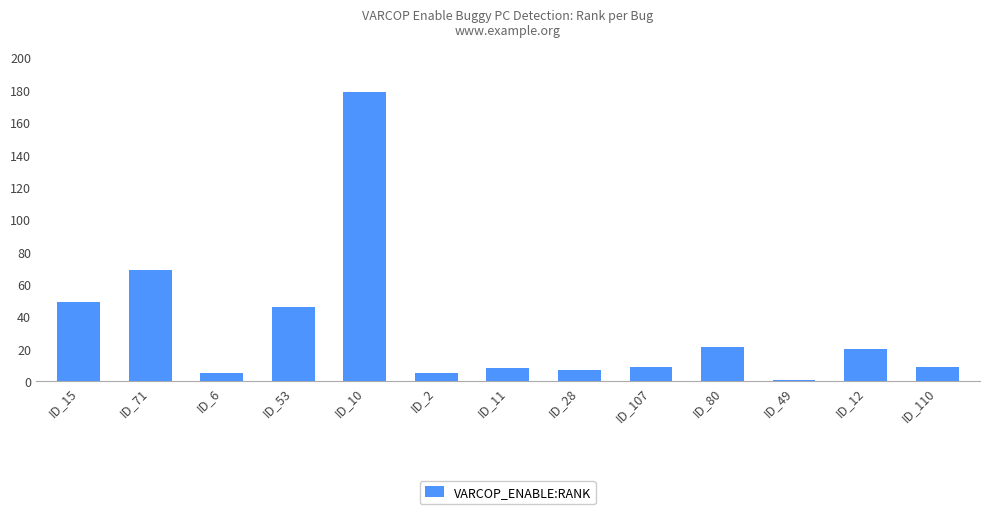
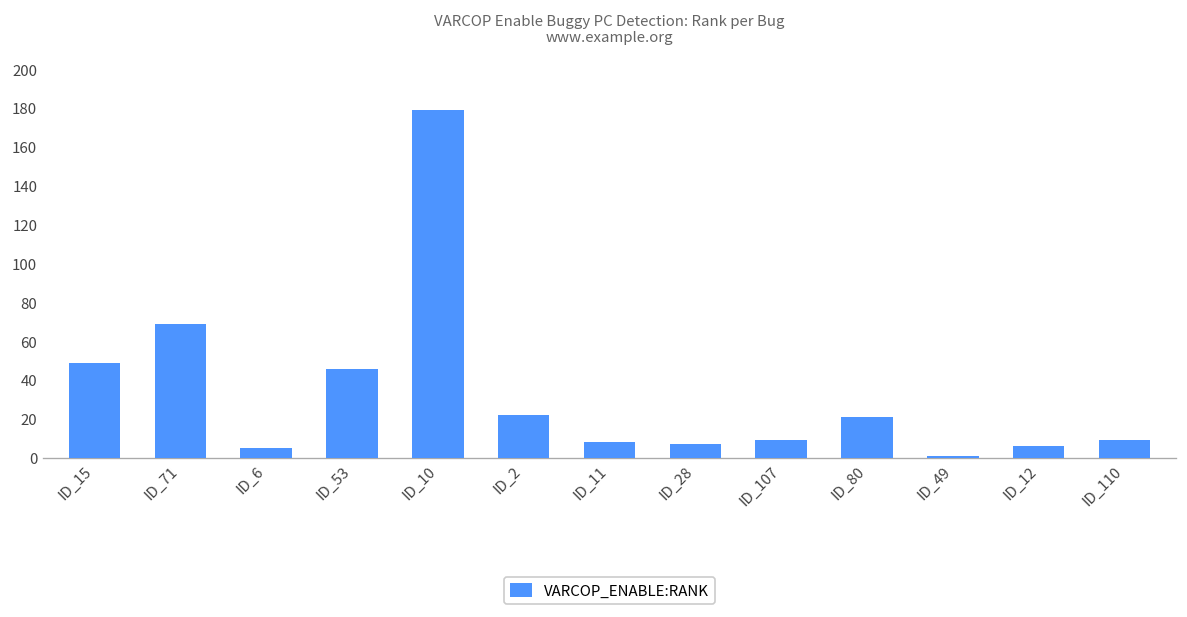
  {
    "ID_15": 49,
    "ID_71": 69,
    "ID_6": 5,
    "ID_53": 46,
    "ID_10": 179,
-   "ID_2": 5,
+   "ID_2": 22,
    "ID_11": 8,
    "ID_28": 7,
    "ID_107": 9,
    "ID_80": 21,
-   "ID_12": 20,
+   "ID_12": 6,
    "ID_110": 9
  }
